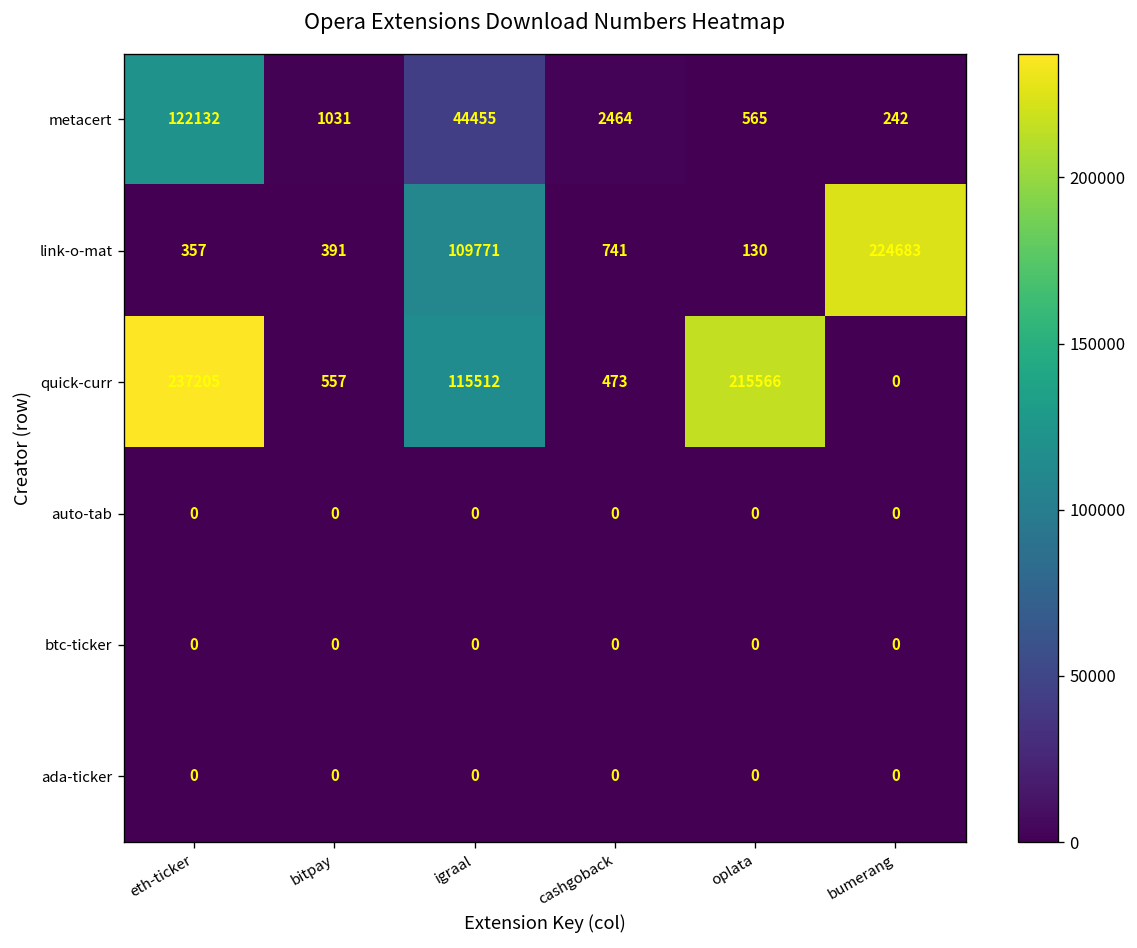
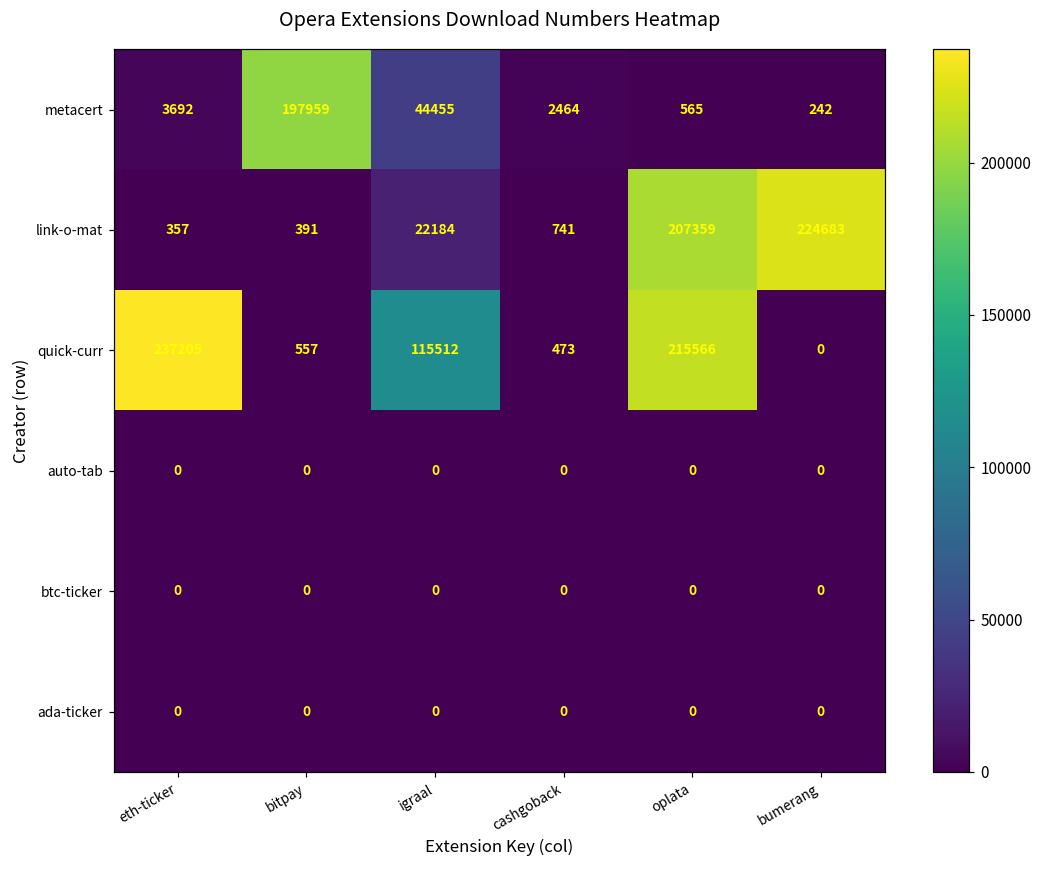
  {
    "metacert": {
-     "eth-ticker": 122132,
-     "bitpay": 1031,
+     "eth-ticker": 3692,
+     "bitpay": 197959,
      "igraal": 44455,
      "cashgoback": 2464,
      "oplata": 565,
      "bumerang": 242
    },
    "link-o-mat": {
      "eth-ticker": 357,
      "bitpay": 391,
-     "igraal": 109771,
+     "igraal": 22184,
      "cashgoback": 741,
-     "oplata": 130
+     "oplata": 207359
    },
    "quick-curr": {
      "bitpay": 557,
      "igraal": 115512,
      "cashgoback": 473,
      "oplata": 215566,
      "bumerang": 0
    },
    "auto-tab": {
      "eth-ticker": 0,
      "bitpay": 0,
      "igraal": 0,
      "cashgoback": 0,
      "oplata": 0,
      "bumerang": 0
    },
    "btc-ticker": {
      "eth-ticker": 0,
      "bitpay": 0,
      "igraal": 0,
      "cashgoback": 0,
      "oplata": 0,
      "bumerang": 0
    },
    "ada-ticker": {
      "eth-ticker": 0,
      "bitpay": 0,
      "igraal": 0,
      "cashgoback": 0,
      "oplata": 0,
      "bumerang": 0
    }
  }
